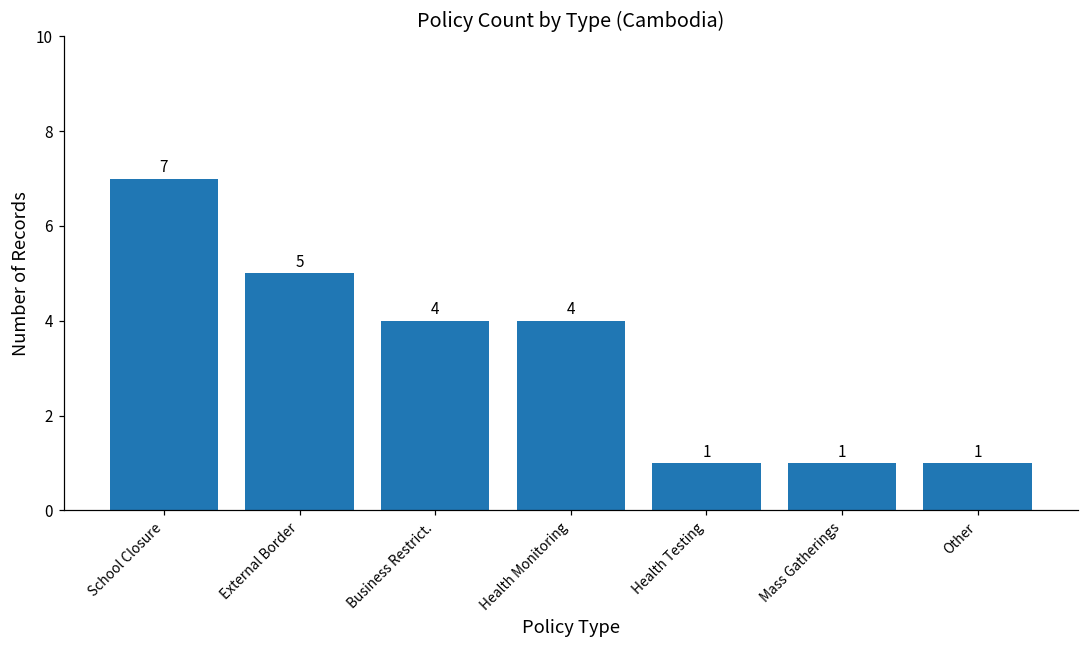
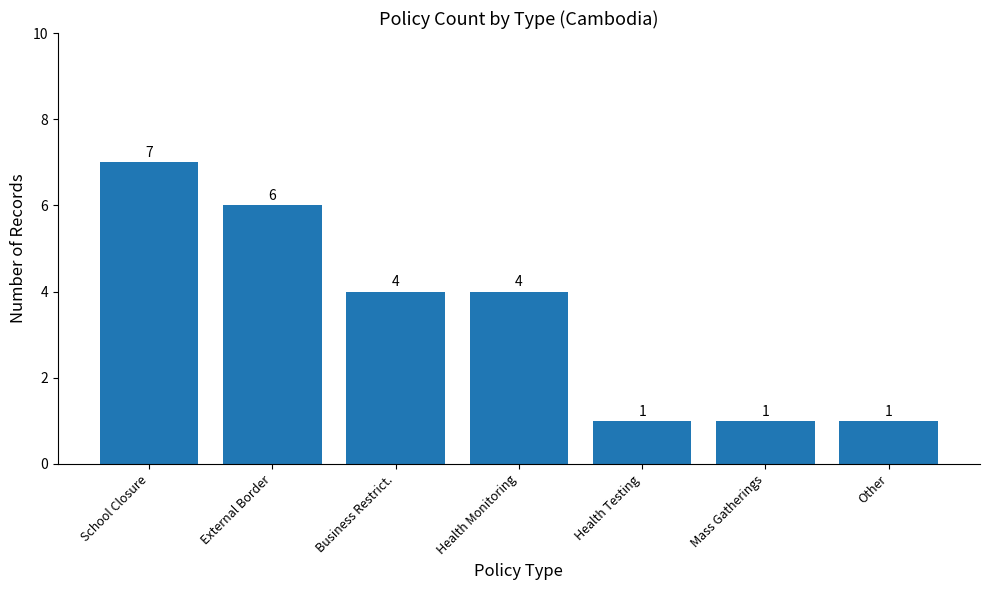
  {
    "School Closure": 7,
-   "External Border": 5,
+   "External Border": 6,
    "Business Restrict.": 4,
    "Health Monitoring": 4,
    "Health Testing": 1,
    "Mass Gatherings": 1,
    "Other": 1
  }
